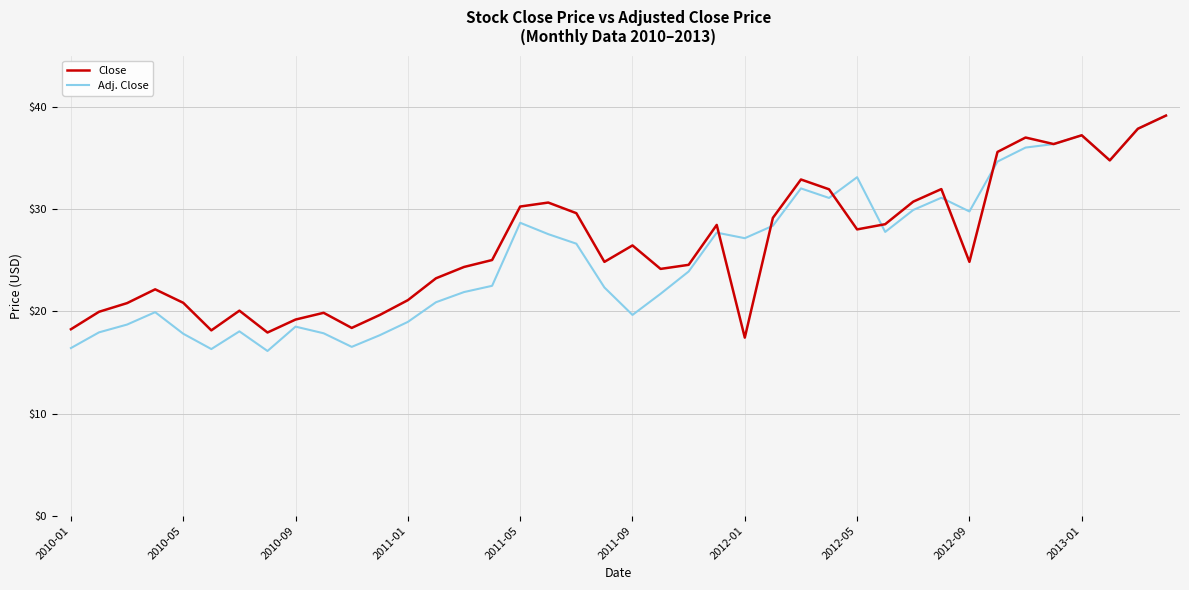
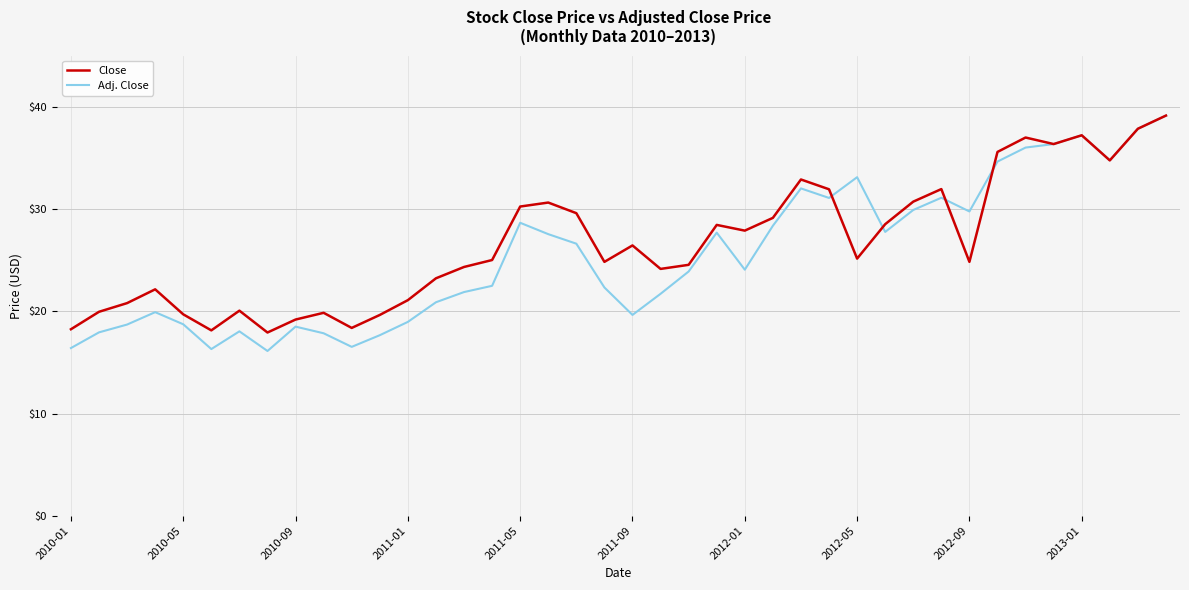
  {
    "Close": {
      "2010-01": "$18.3",
-     "2010-05": "$20.9",
+     "2010-05": "$19.7",
      "2010-09": "$19.2",
      "2011-01": "$21.1",
      "2011-05": "$30.3",
      "2011-09": "$26.5",
-     "2012-01": "$17.4",
-     "2012-05": "$28.0",
+     "2012-01": "$27.9",
+     "2012-05": "$25.2",
      "2012-09": "$24.9"
    },
    "Adj. Close": {
      "2010-01": "$16.4",
-     "2010-05": "$17.8",
+     "2010-05": "$18.7",
      "2010-09": "$18.5",
      "2011-01": "$19.0",
      "2011-05": "$28.7",
      "2011-09": "$19.7",
-     "2012-01": "$27.2",
+     "2012-01": "$24.1",
      "2012-05": "$33.2",
      "2012-09": "$29.8"
    }
  }
